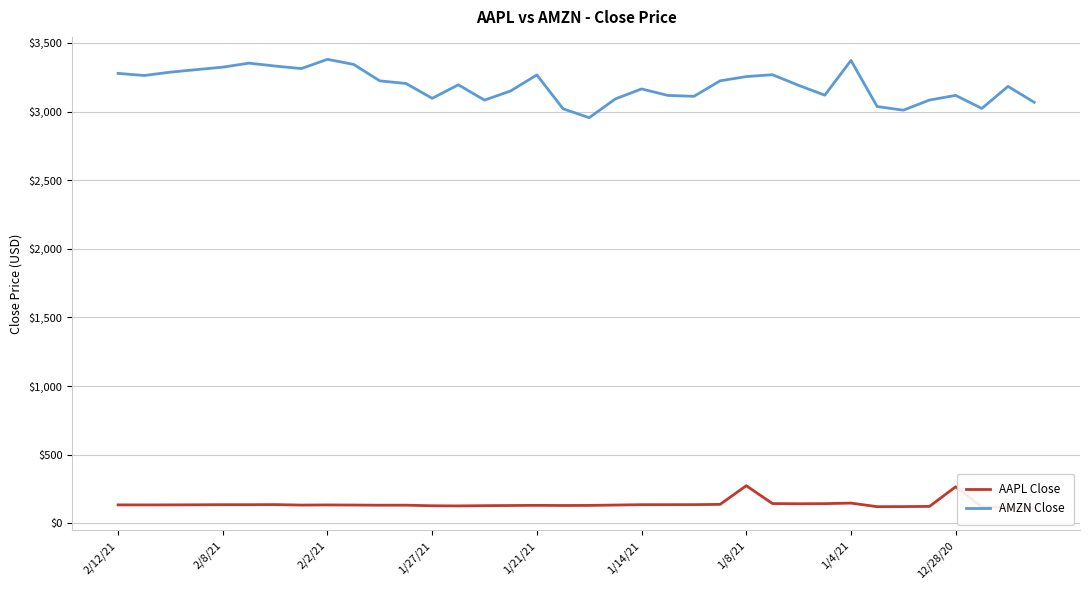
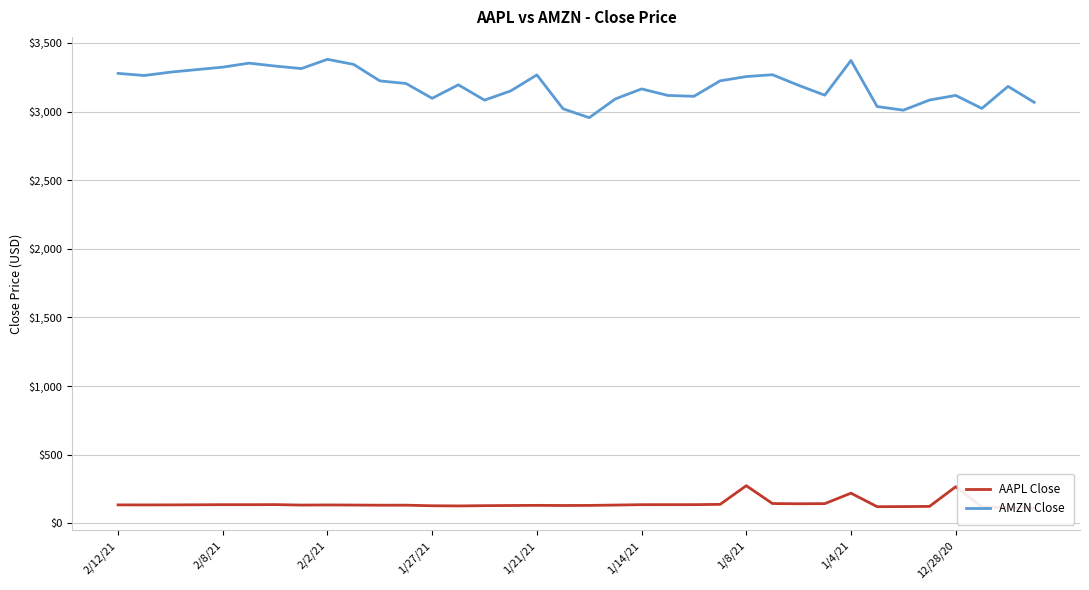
  {
    "AAPL Close": {
      "2/12/21": "$140",
      "2/8/21": "$140",
      "2/2/21": "$130",
      "1/27/21": "$130",
      "1/21/21": "$130",
      "1/14/21": "$140",
      "1/8/21": "$280",
-     "1/4/21": "$150",
+     "1/4/21": "$220",
      "12/28/20": "$270"
    },
    "AMZN Close": {
      "2/12/21": "$3,280",
      "2/8/21": "$3,320",
      "2/2/21": "$3,380",
      "1/27/21": "$3,100",
      "1/21/21": "$3,270",
      "1/14/21": "$3,160",
      "1/8/21": "$3,250",
      "1/4/21": "$3,370",
      "12/28/20": "$3,120"
    }
  }
